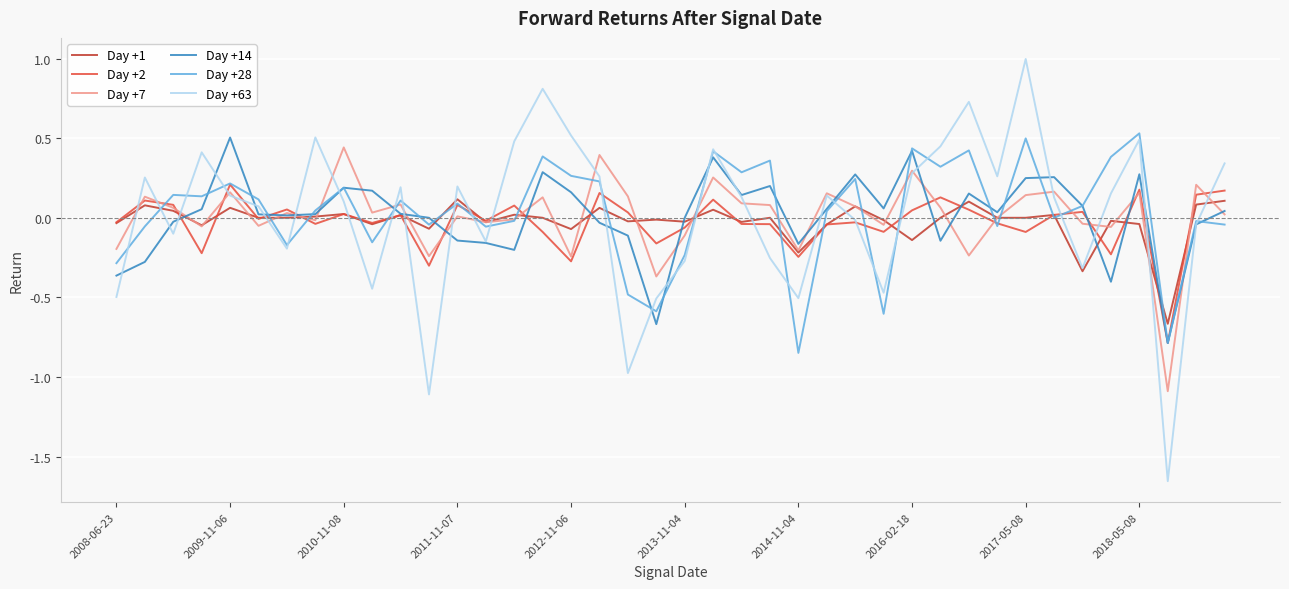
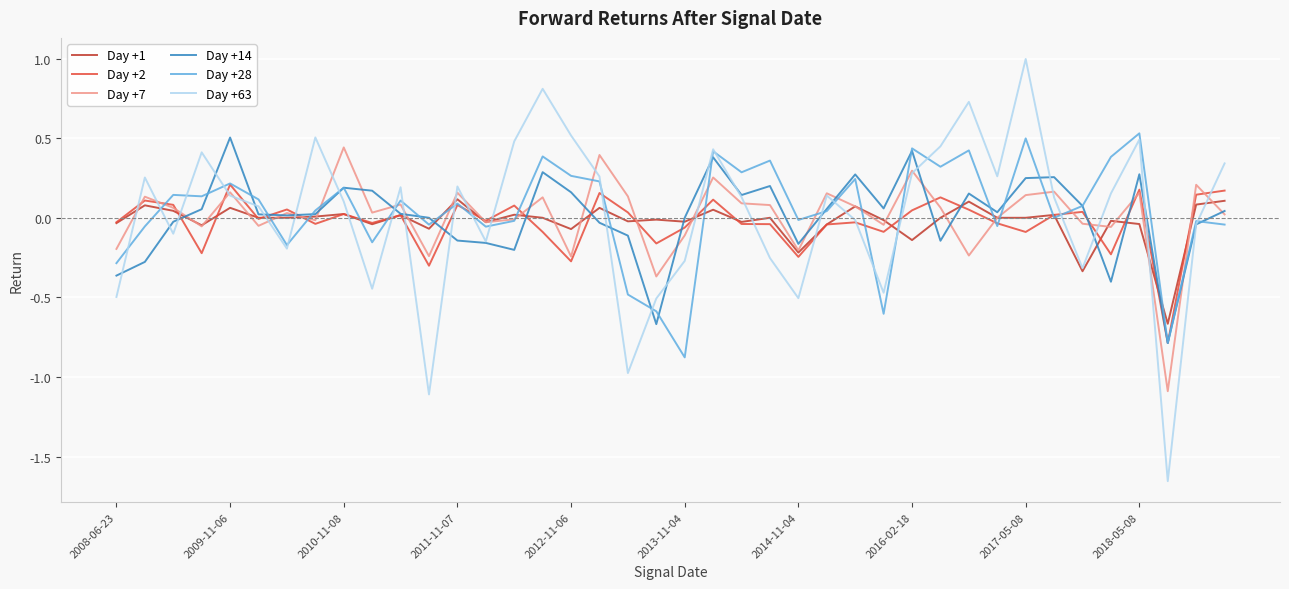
  {
    "Day +7": {
      "2008-06-23": -0.20,
      "2009-11-06": 0.16,
      "2010-11-08": 0.44,
-     "2011-11-07": 0.01,
+     "2011-11-07": 0.16,
      "2012-11-06": -0.24,
      "2013-11-04": -0.11,
      "2017-05-08": 0.14,
      "2018-05-08": 0.16
    },
    "Day +14": {
      "2008-06-23": -0.36,
      "2009-11-06": 0.50,
      "2011-11-07": -0.14,
      "2012-11-06": 0.16,
      "2013-11-04": 0.00,
      "2014-11-04": -0.16,
      "2017-05-08": 0.25,
      "2018-05-08": 0.27
    },
    "Day +28": {
      "2008-06-23": -0.28,
      "2012-11-06": 0.26,
-     "2013-11-04": -0.23,
-     "2014-11-04": -0.85,
+     "2013-11-04": -0.88,
+     "2014-11-04": -0.01,
      "2017-05-08": 0.50,
      "2018-05-08": 0.53
    },
    "Day +63": {
      "2008-06-23": -0.50,
      "2009-11-06": 0.14,
      "2010-11-08": 0.10,
      "2011-11-07": 0.20,
      "2012-11-06": 0.52,
      "2013-11-04": -0.27,
      "2014-11-04": -0.50,
      "2017-05-08": 1.00,
      "2018-05-08": 0.49
    }
  }
